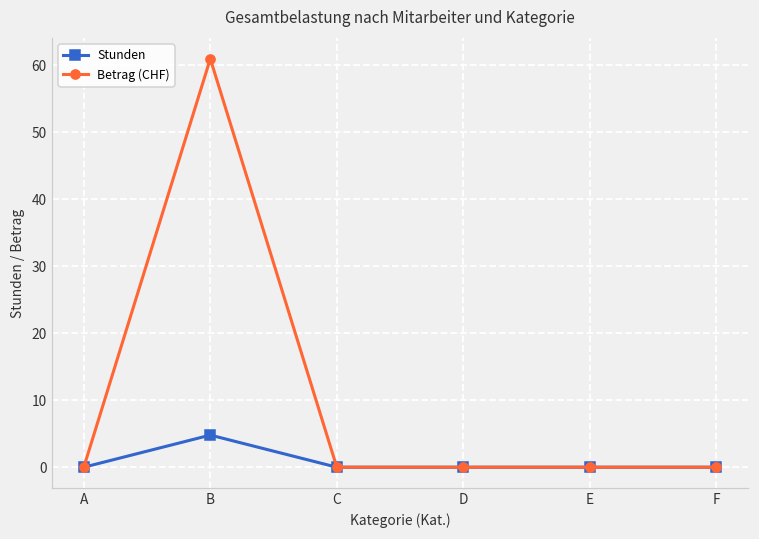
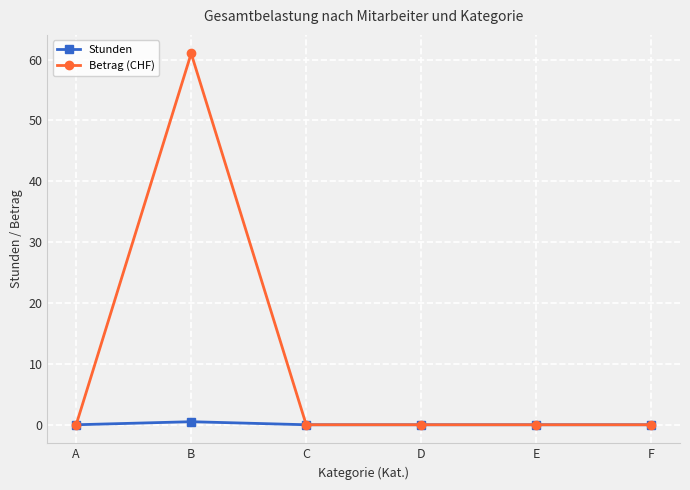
  {
    "Stunden": {
-     "B": 5
+     "B": 1
    },
    "Betrag (CHF)": {
      "B": 61
    }
  }
